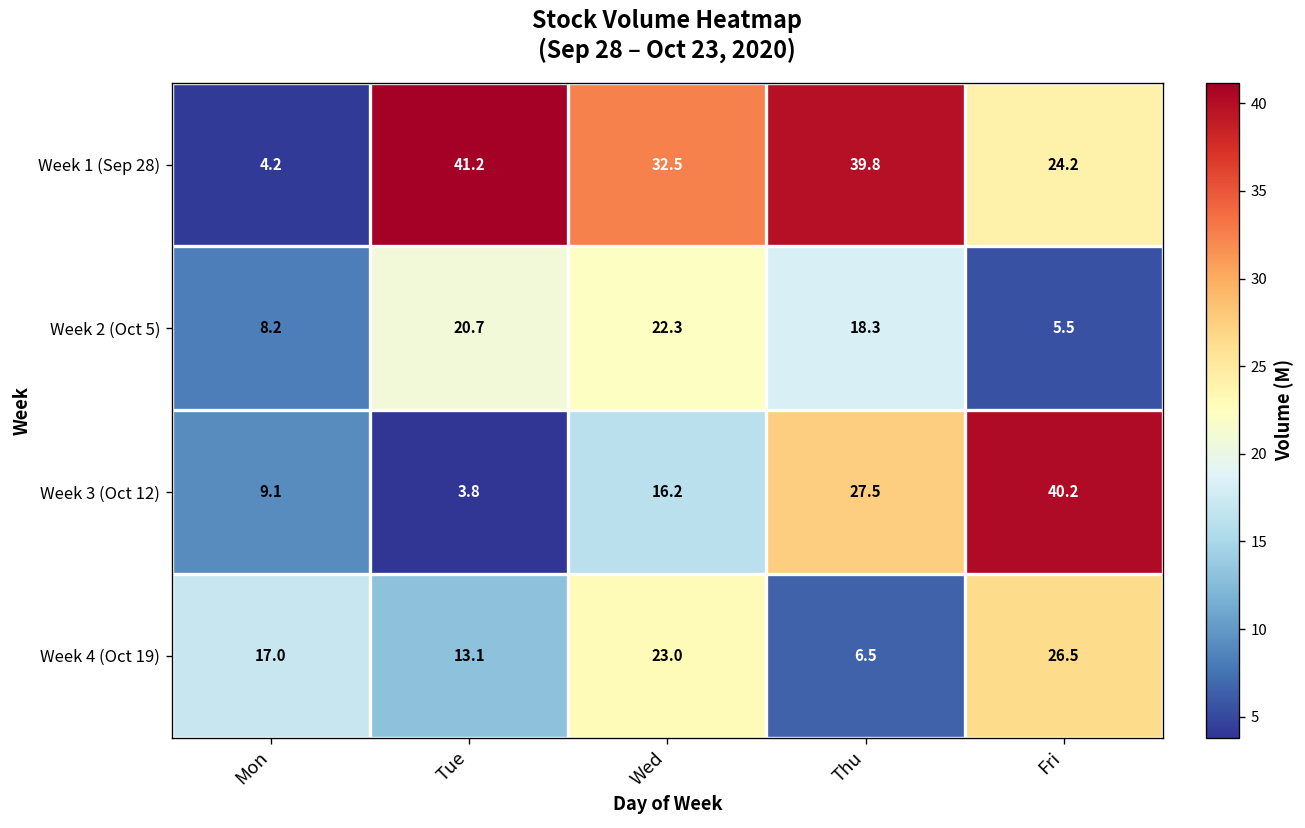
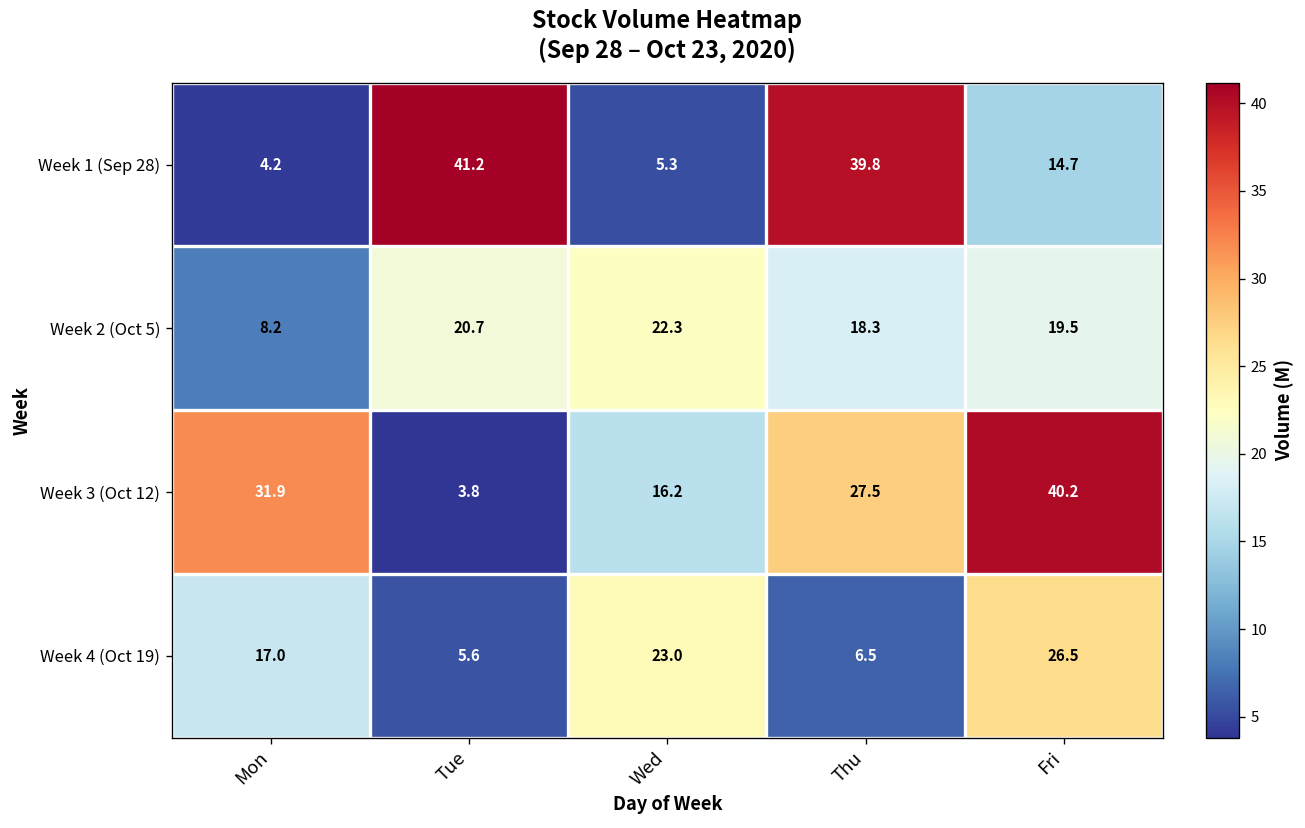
  {
    "Week 1 (Sep 28)": {
      "Mon": 4.2,
      "Tue": 41.2,
-     "Wed": 32.5,
+     "Wed": 5.3,
      "Thu": 39.8,
-     "Fri": 24.2
+     "Fri": 14.7
    },
    "Week 2 (Oct 5)": {
      "Mon": 8.2,
      "Tue": 20.7,
      "Wed": 22.3,
      "Thu": 18.3,
-     "Fri": 5.5
+     "Fri": 19.5
    },
    "Week 3 (Oct 12)": {
-     "Mon": 9.1,
+     "Mon": 31.9,
      "Tue": 3.8,
      "Wed": 16.2,
      "Thu": 27.5,
      "Fri": 40.2
    },
    "Week 4 (Oct 19)": {
      "Mon": 17.0,
-     "Tue": 13.1,
+     "Tue": 5.6,
      "Wed": 23.0,
      "Thu": 6.5,
      "Fri": 26.5
    }
  }
